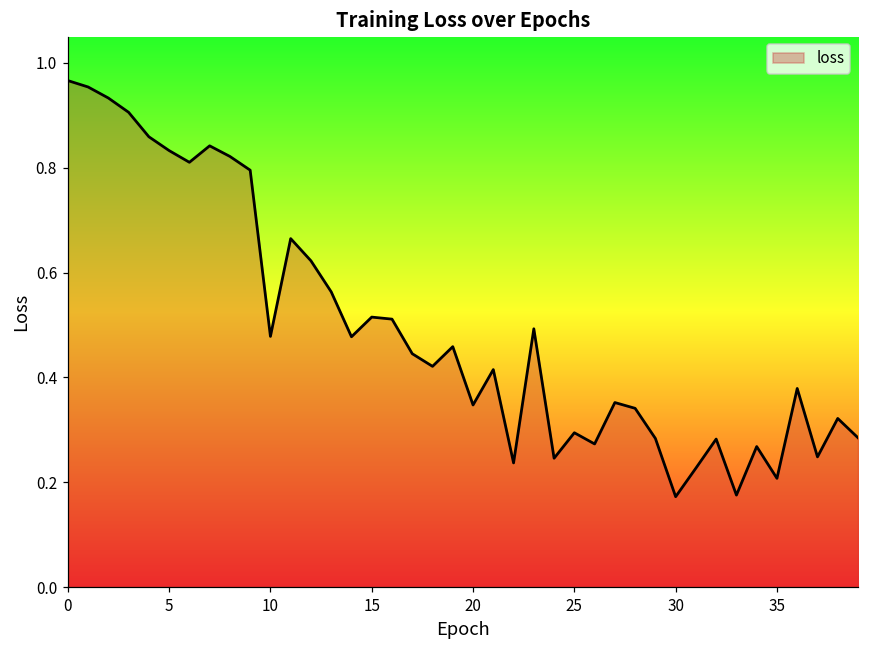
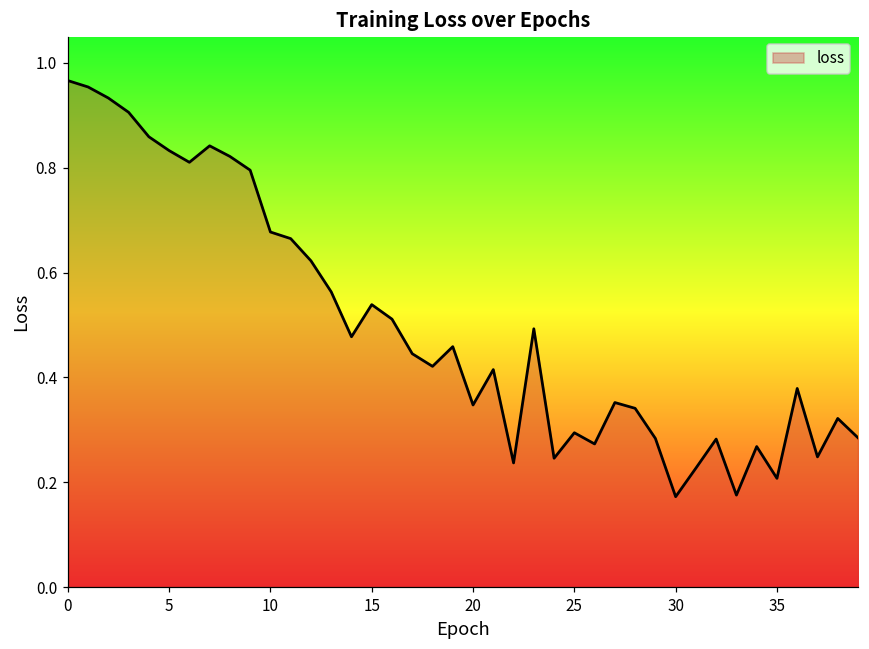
  {
    "0": 0.97,
    "5": 0.83,
-   "10": 0.48,
-   "15": 0.52,
+   "10": 0.68,
+   "15": 0.54,
    "20": 0.35,
    "25": 0.29,
    "30": 0.17,
    "35": 0.21
  }
